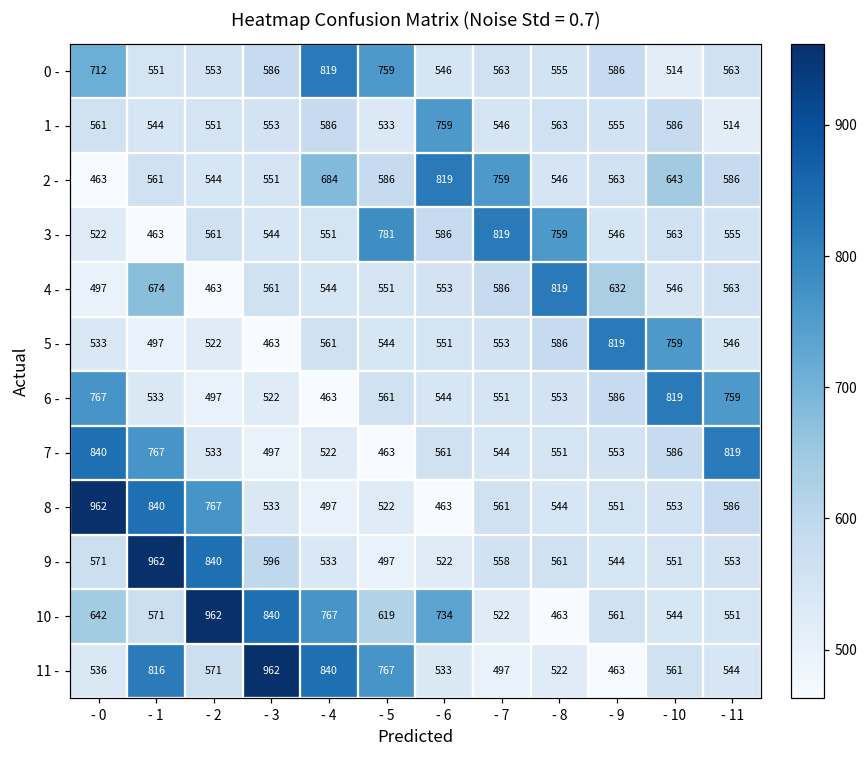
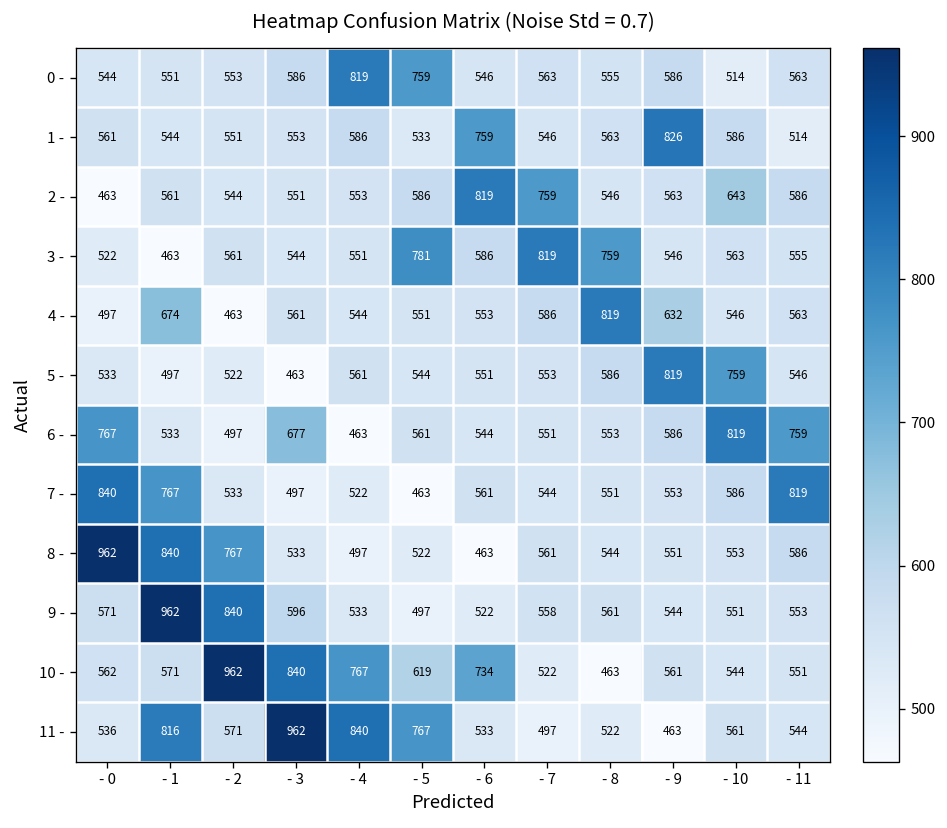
  {
    "0 -": {
-     "- 0": 712,
+     "- 0": 544,
      "- 1": 551,
      "- 2": 553,
      "- 3": 586,
      "- 4": 819,
      "- 5": 759,
      "- 6": 546,
      "- 7": 563,
      "- 8": 555,
      "- 9": 586,
      "- 10": 514,
      "- 11": 563
    },
    "1 -": {
      "- 0": 561,
      "- 1": 544,
      "- 2": 551,
      "- 3": 553,
      "- 4": 586,
      "- 5": 533,
      "- 6": 759,
      "- 7": 546,
      "- 8": 563,
-     "- 9": 555,
+     "- 9": 826,
      "- 10": 586,
      "- 11": 514
    },
    "2 -": {
      "- 0": 463,
      "- 1": 561,
      "- 2": 544,
      "- 3": 551,
-     "- 4": 684,
+     "- 4": 553,
      "- 5": 586,
      "- 6": 819,
      "- 7": 759,
      "- 8": 546,
      "- 9": 563,
      "- 10": 643,
      "- 11": 586
    },
    "3 -": {
      "- 0": 522,
      "- 1": 463,
      "- 2": 561,
      "- 3": 544,
      "- 4": 551,
      "- 5": 781,
      "- 6": 586,
      "- 7": 819,
      "- 8": 759,
      "- 9": 546,
      "- 10": 563,
      "- 11": 555
    },
    "4 -": {
      "- 0": 497,
      "- 1": 674,
      "- 2": 463,
      "- 3": 561,
      "- 4": 544,
      "- 5": 551,
      "- 6": 553,
      "- 7": 586,
      "- 8": 819,
      "- 9": 632,
      "- 10": 546,
      "- 11": 563
    },
    "5 -": {
      "- 0": 533,
      "- 1": 497,
      "- 2": 522,
      "- 3": 463,
      "- 4": 561,
      "- 5": 544,
      "- 6": 551,
      "- 7": 553,
      "- 8": 586,
      "- 9": 819,
      "- 10": 759,
      "- 11": 546
    },
    "6 -": {
      "- 0": 767,
      "- 1": 533,
      "- 2": 497,
-     "- 3": 522,
+     "- 3": 677,
      "- 4": 463,
      "- 5": 561,
      "- 6": 544,
      "- 7": 551,
      "- 8": 553,
      "- 9": 586,
      "- 10": 819,
      "- 11": 759
    },
    "7 -": {
      "- 0": 840,
      "- 1": 767,
      "- 2": 533,
      "- 3": 497,
      "- 4": 522,
      "- 5": 463,
      "- 6": 561,
      "- 7": 544,
      "- 8": 551,
      "- 9": 553,
      "- 10": 586,
      "- 11": 819
    },
    "8 -": {
      "- 0": 962,
      "- 1": 840,
      "- 2": 767,
      "- 3": 533,
      "- 4": 497,
      "- 5": 522,
      "- 6": 463,
      "- 7": 561,
      "- 8": 544,
      "- 9": 551,
      "- 10": 553,
      "- 11": 586
    },
    "9 -": {
      "- 0": 571,
      "- 1": 962,
      "- 2": 840,
      "- 3": 596,
      "- 4": 533,
      "- 5": 497,
      "- 6": 522,
      "- 7": 558,
      "- 8": 561,
      "- 9": 544,
      "- 10": 551,
      "- 11": 553
    },
    "10 -": {
-     "- 0": 642,
+     "- 0": 562,
      "- 1": 571,
      "- 2": 962,
      "- 3": 840,
      "- 4": 767,
      "- 5": 619,
      "- 6": 734,
      "- 7": 522,
      "- 8": 463,
      "- 9": 561,
      "- 10": 544,
      "- 11": 551
    },
    "11 -": {
      "- 0": 536,
      "- 1": 816,
      "- 2": 571,
      "- 3": 962,
      "- 4": 840,
      "- 5": 767,
      "- 6": 533,
      "- 7": 497,
      "- 8": 522,
      "- 9": 463,
      "- 10": 561,
      "- 11": 544
    }
  }
